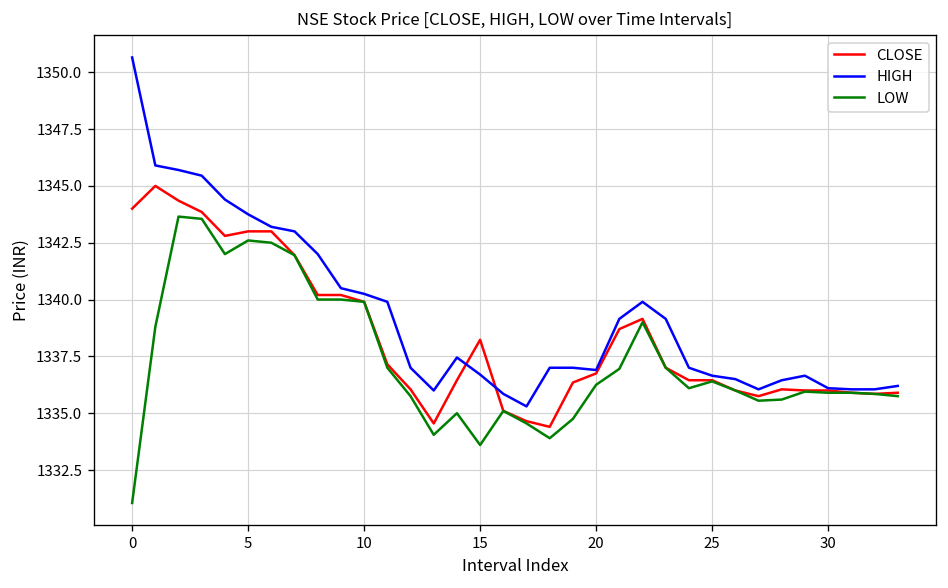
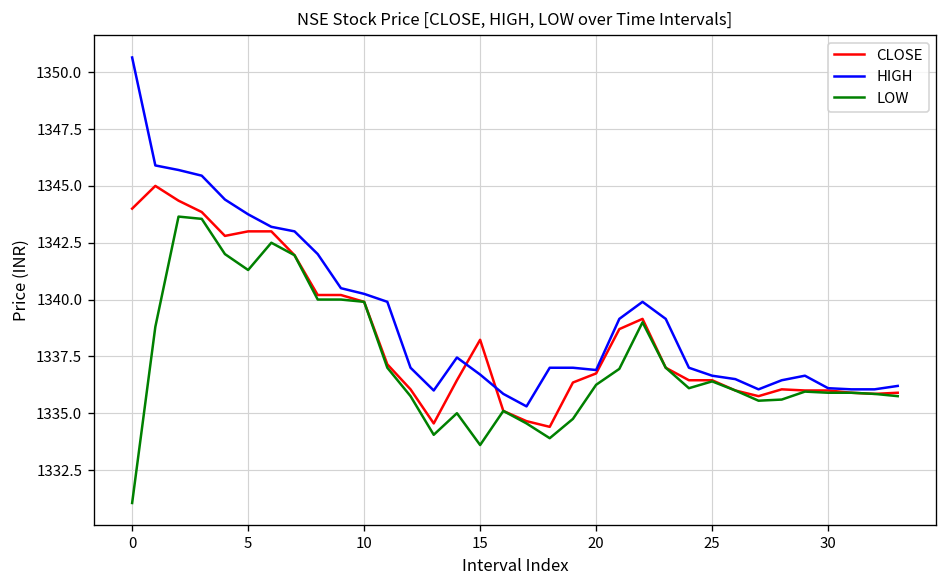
  {
    "CLOSE": {
      "0": 1344.0,
      "5": 1343.0,
      "15": 1338.2,
      "20": 1336.8
    },
    "HIGH": {
      "0": 1350.7,
      "5": 1343.8,
      "10": 1340.3,
      "15": 1336.7,
      "20": 1336.9,
      "25": 1336.7
    },
    "LOW": {
      "0": 1331.1,
-     "5": 1342.6,
+     "5": 1341.3,
      "15": 1333.6,
      "20": 1336.3
    }
  }
